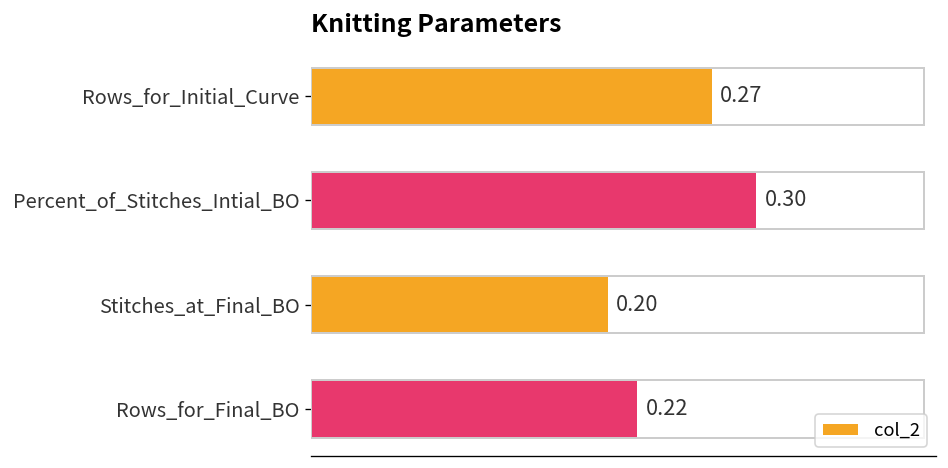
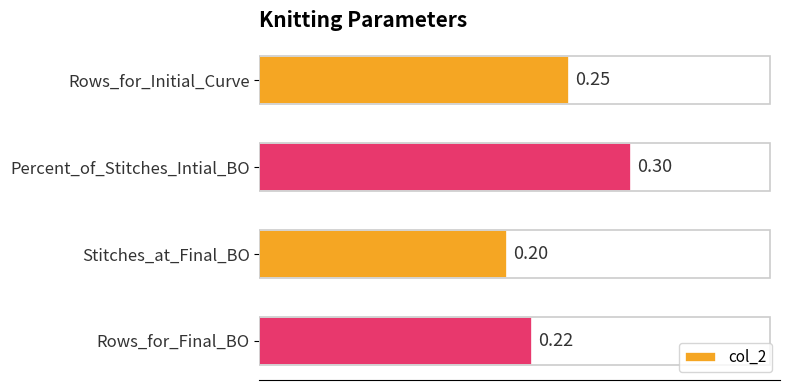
  {
-   "Rows_for_Initial_Curve": 0.27,
+   "Rows_for_Initial_Curve": 0.25,
    "Percent_of_Stitches_Intial_BO": 0.30,
    "Stitches_at_Final_BO": 0.20,
    "Rows_for_Final_BO": 0.22
  }
